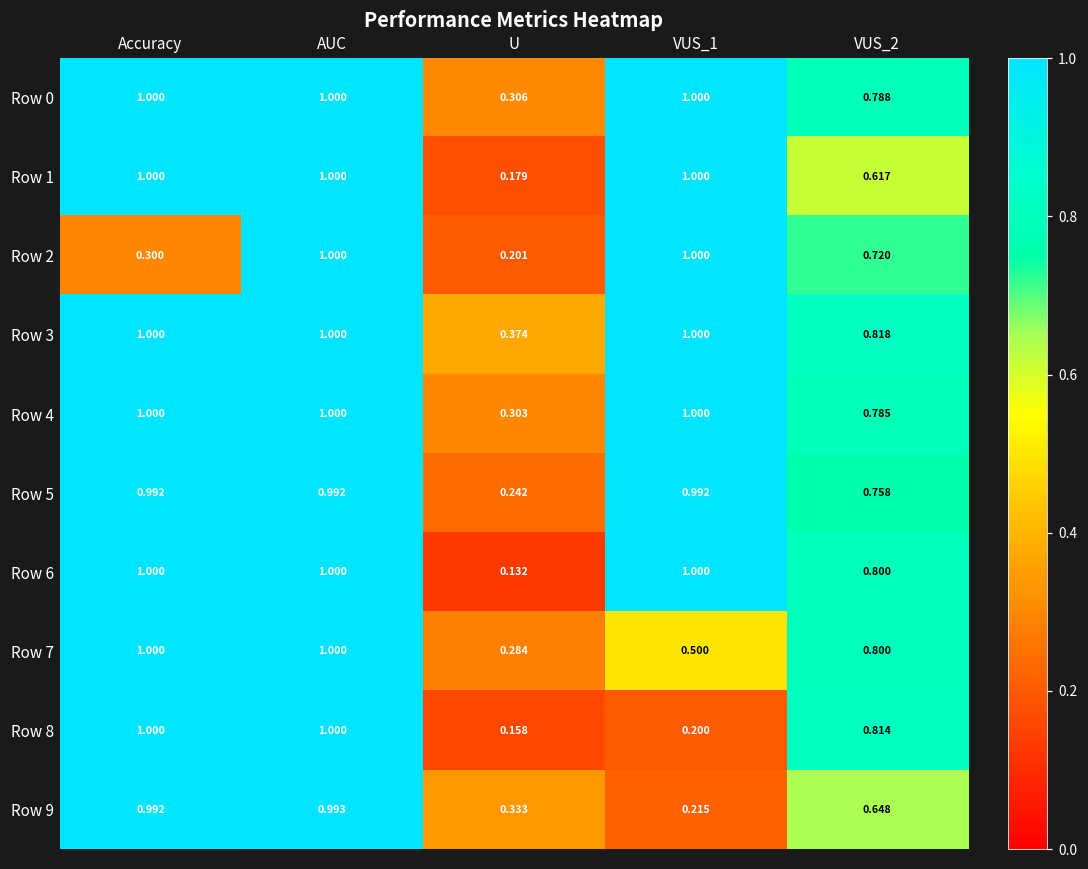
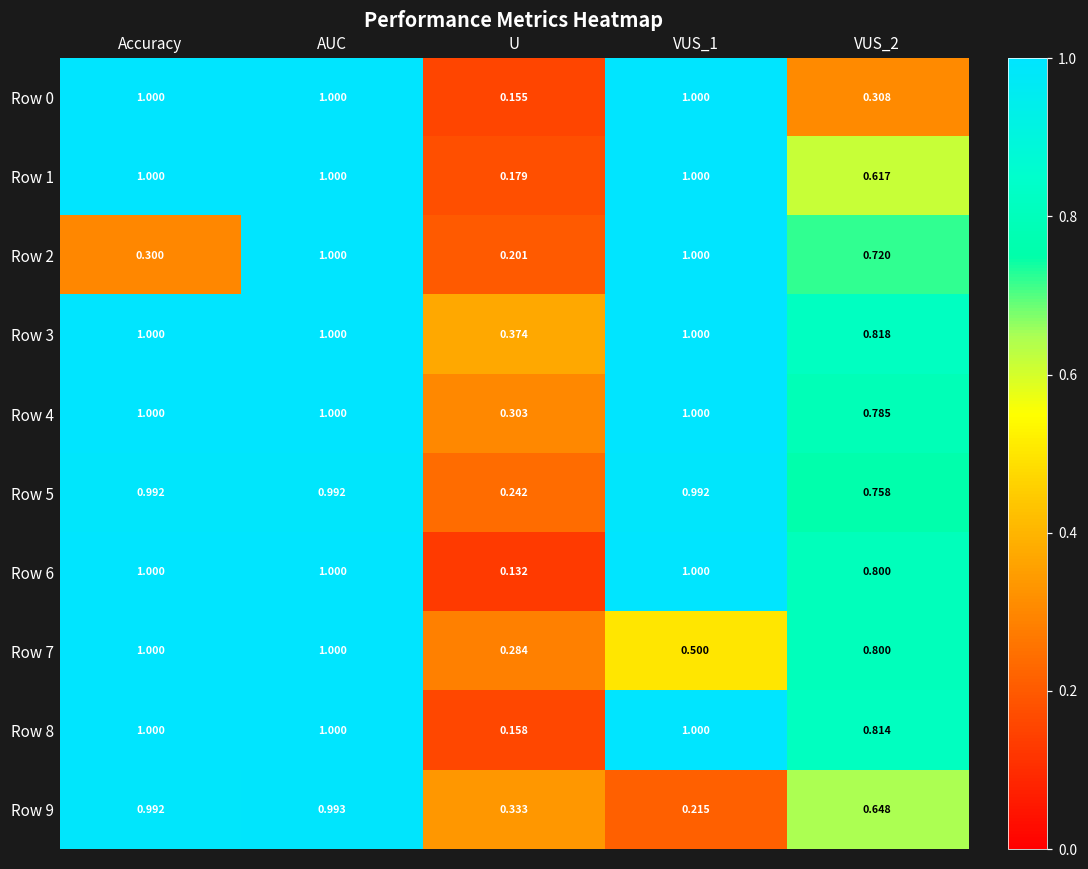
  {
    "Row 0": {
      "Accuracy": 1.000,
      "AUC": 1.000,
-     "U": 0.306,
+     "U": 0.155,
      "VUS_1": 1.000,
-     "VUS_2": 0.788
+     "VUS_2": 0.308
    },
    "Row 1": {
      "Accuracy": 1.000,
      "AUC": 1.000,
      "U": 0.179,
      "VUS_1": 1.000,
      "VUS_2": 0.617
    },
    "Row 2": {
      "Accuracy": 0.300,
      "AUC": 1.000,
      "U": 0.201,
      "VUS_1": 1.000,
      "VUS_2": 0.720
    },
    "Row 3": {
      "Accuracy": 1.000,
      "AUC": 1.000,
      "U": 0.374,
      "VUS_1": 1.000,
      "VUS_2": 0.818
    },
    "Row 4": {
      "Accuracy": 1.000,
      "AUC": 1.000,
      "U": 0.303,
      "VUS_1": 1.000,
      "VUS_2": 0.785
    },
    "Row 5": {
      "Accuracy": 0.992,
      "AUC": 0.992,
      "U": 0.242,
      "VUS_1": 0.992,
      "VUS_2": 0.758
    },
    "Row 6": {
      "Accuracy": 1.000,
      "AUC": 1.000,
      "U": 0.132,
      "VUS_1": 1.000,
      "VUS_2": 0.800
    },
    "Row 7": {
      "Accuracy": 1.000,
      "AUC": 1.000,
      "U": 0.284,
      "VUS_1": 0.500,
      "VUS_2": 0.800
    },
    "Row 8": {
      "Accuracy": 1.000,
      "AUC": 1.000,
      "U": 0.158,
-     "VUS_1": 0.200,
+     "VUS_1": 1.000,
      "VUS_2": 0.814
    },
    "Row 9": {
      "Accuracy": 0.992,
      "AUC": 0.993,
      "U": 0.333,
      "VUS_1": 0.215,
      "VUS_2": 0.648
    }
  }
